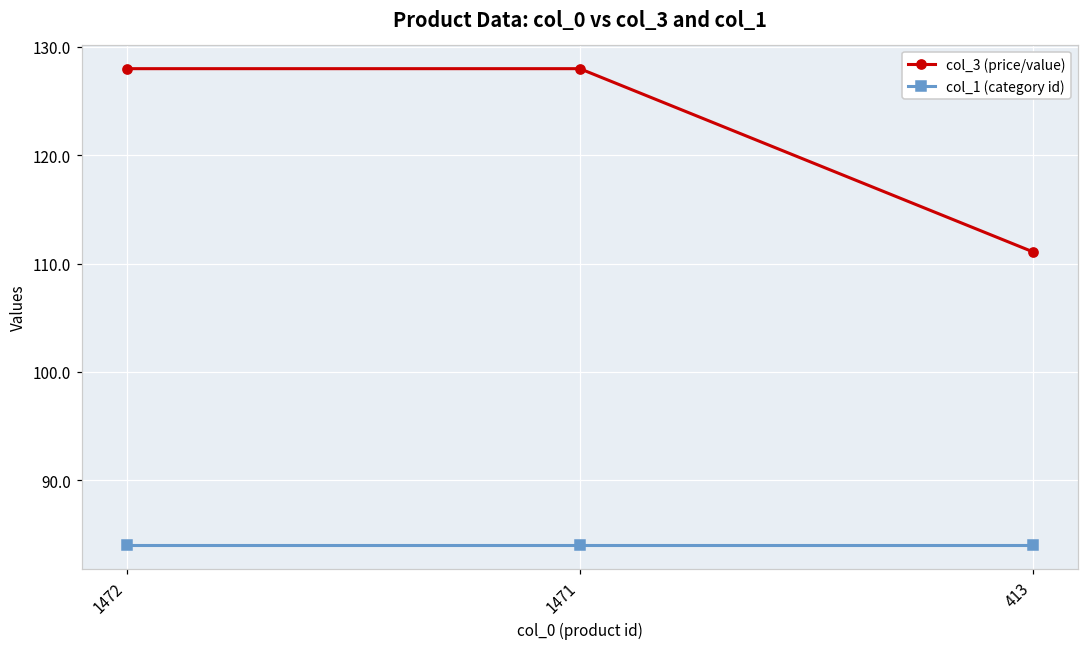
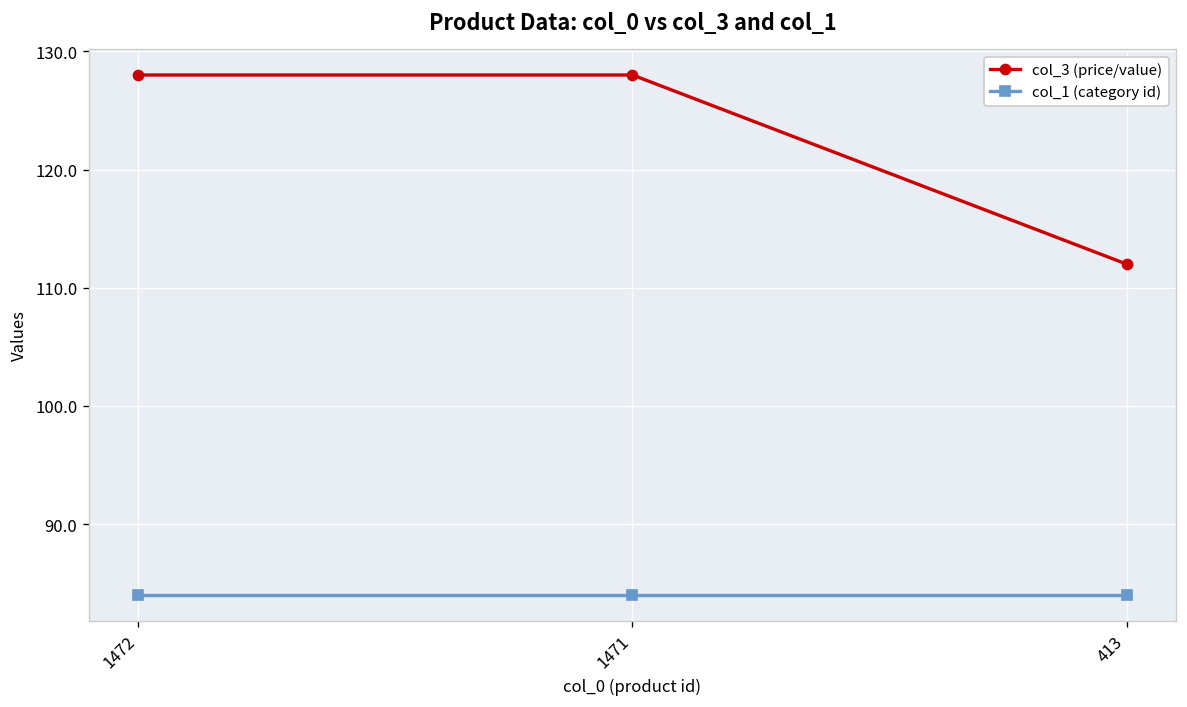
  {
    "col_3 (price/value)": {
      "1472": 128,
      "1471": 128,
-     "413": 111
+     "413": 112
    },
    "col_1 (category id)": {
      "1472": 84,
      "1471": 84,
      "413": 84
    }
  }
